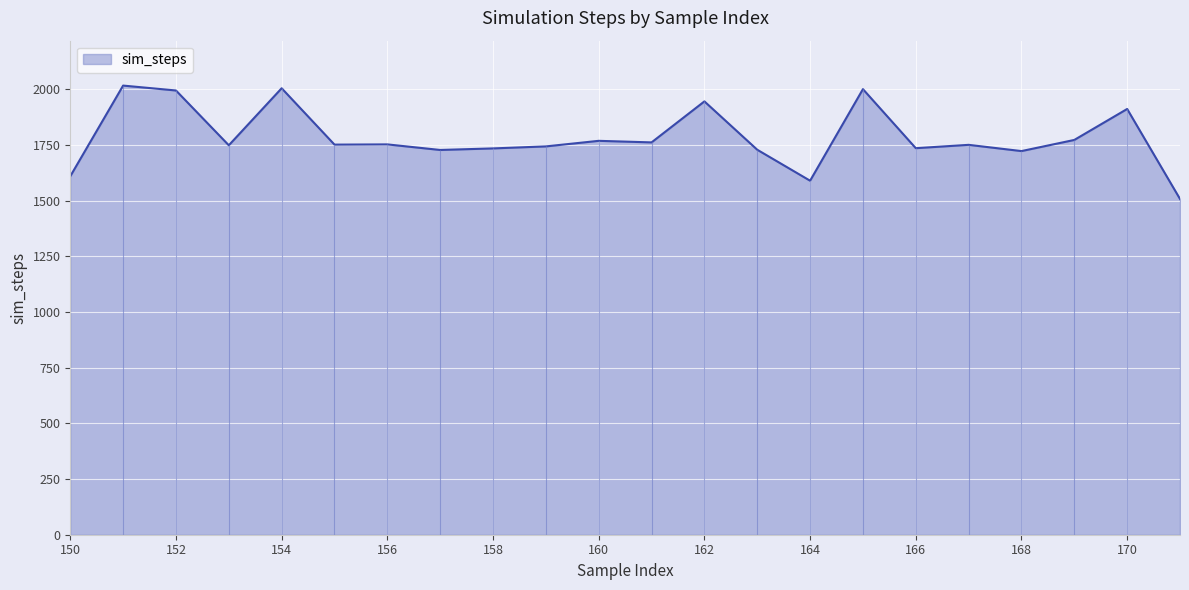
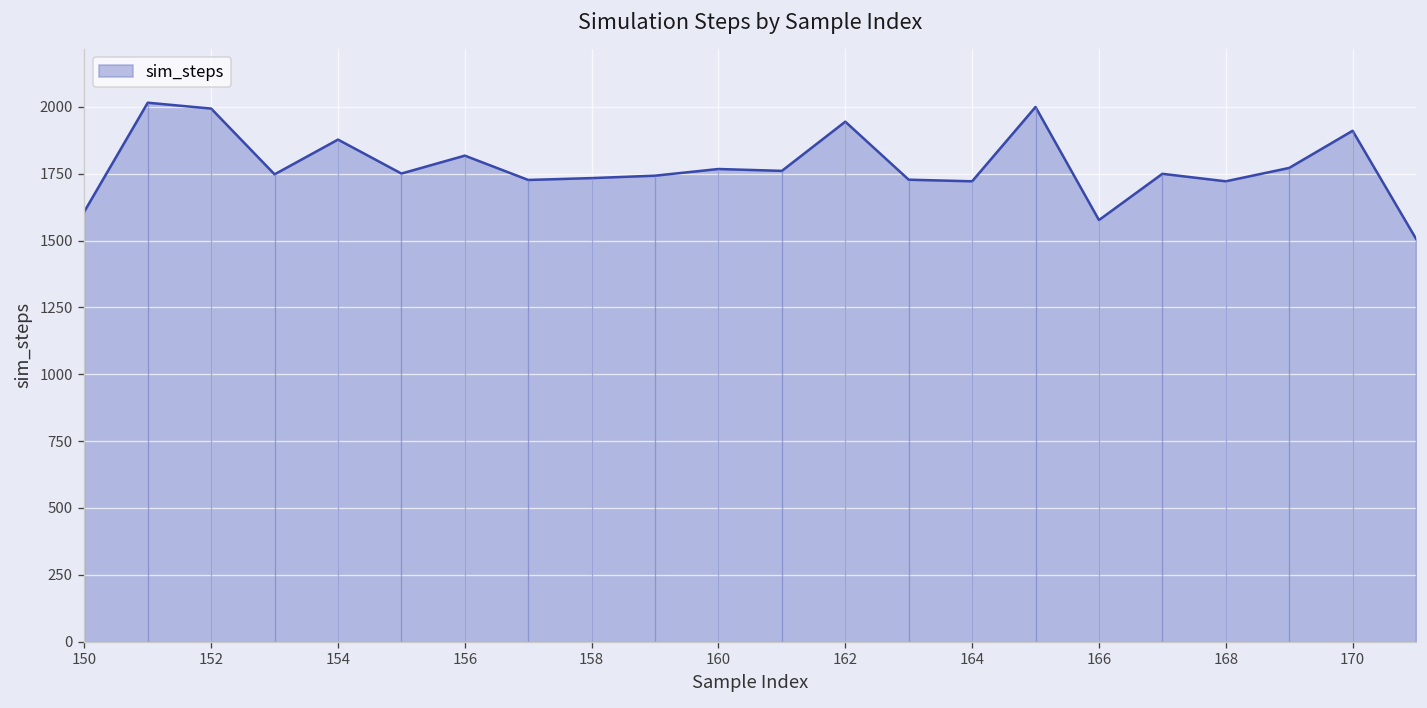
  {
    "150": 1610,
    "152": 1990,
-   "154": 2000,
-   "156": 1750,
+   "154": 1880,
+   "156": 1820,
    "158": 1730,
    "160": 1770,
    "162": 1950,
-   "164": 1590,
-   "166": 1740,
+   "164": 1720,
+   "166": 1580,
    "168": 1720,
    "170": 1910
  }
